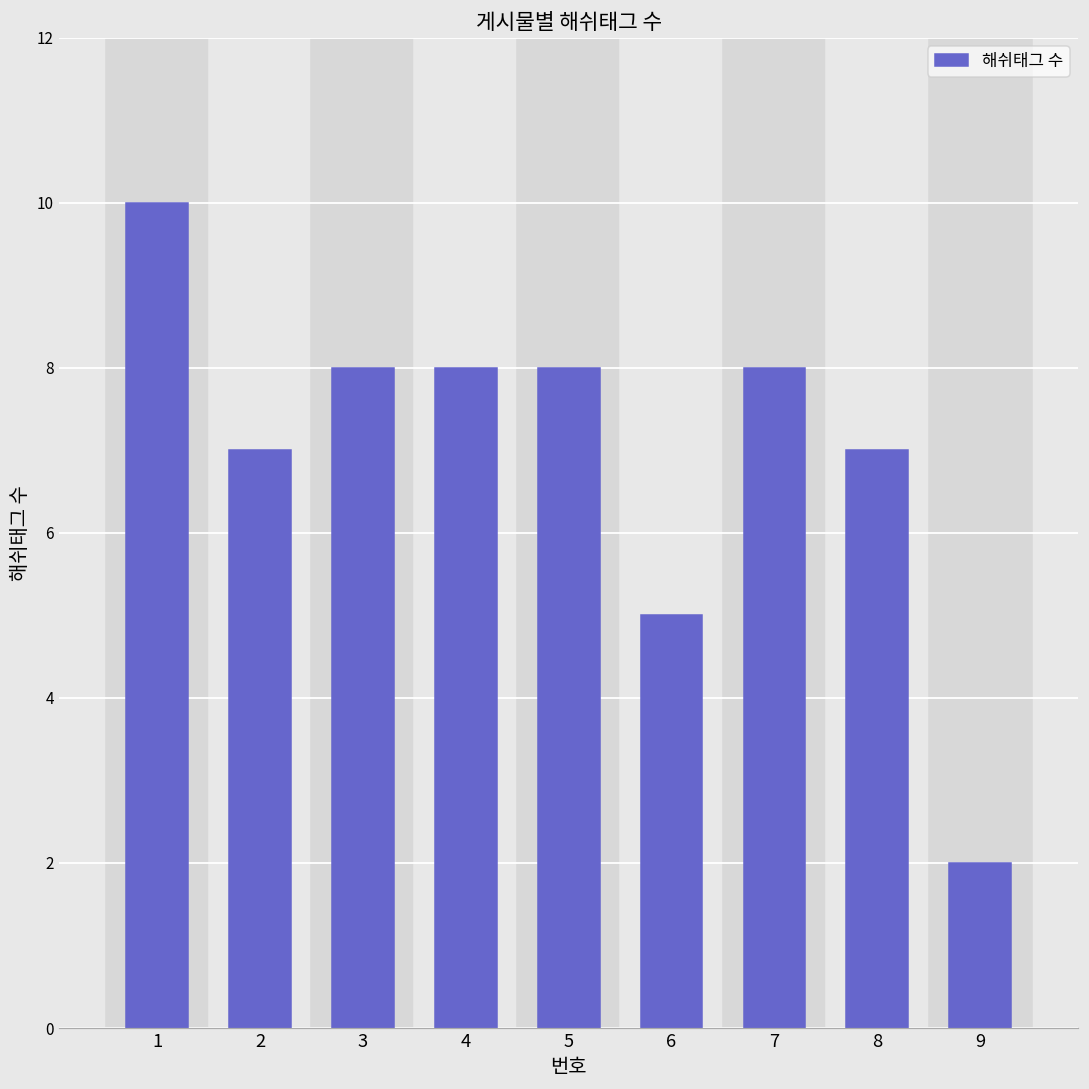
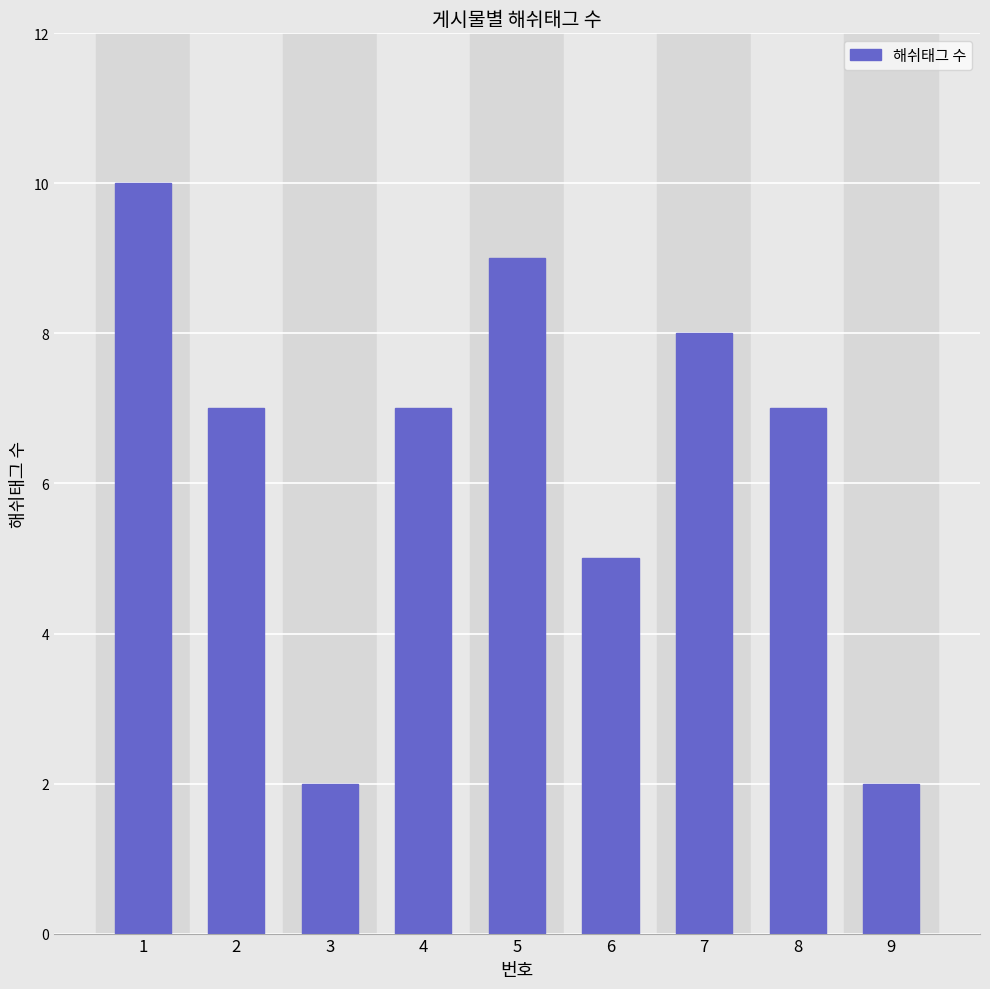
  {
    "1": 10,
    "2": 7,
-   "3": 8,
-   "4": 8,
-   "5": 8,
+   "3": 2,
+   "4": 7,
+   "5": 9,
    "6": 5,
    "7": 8,
    "8": 7,
    "9": 2
  }
